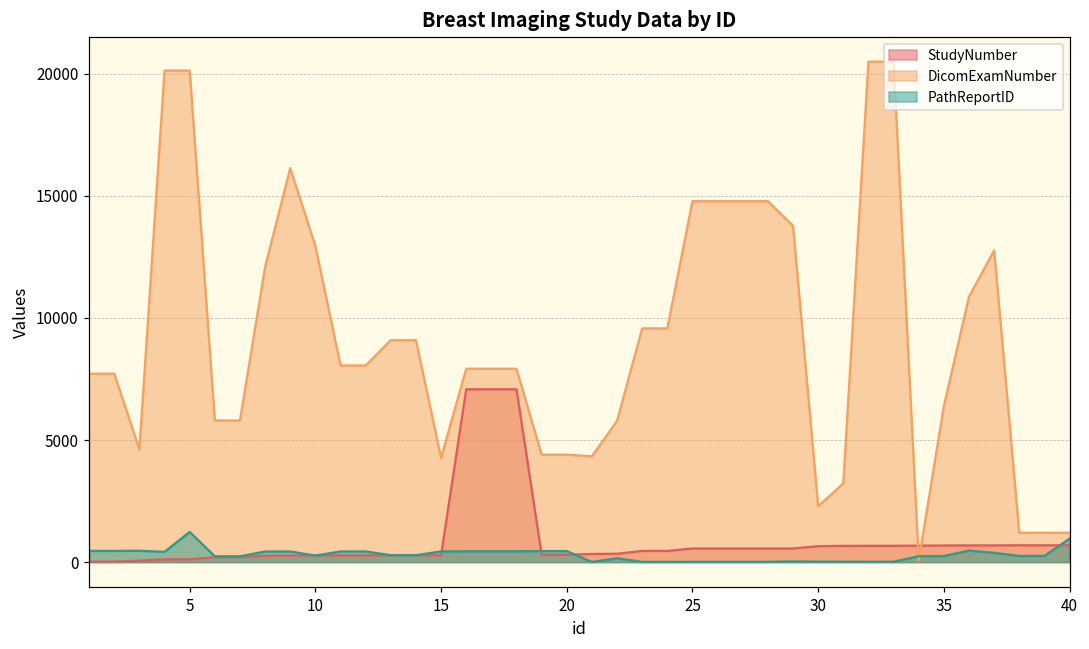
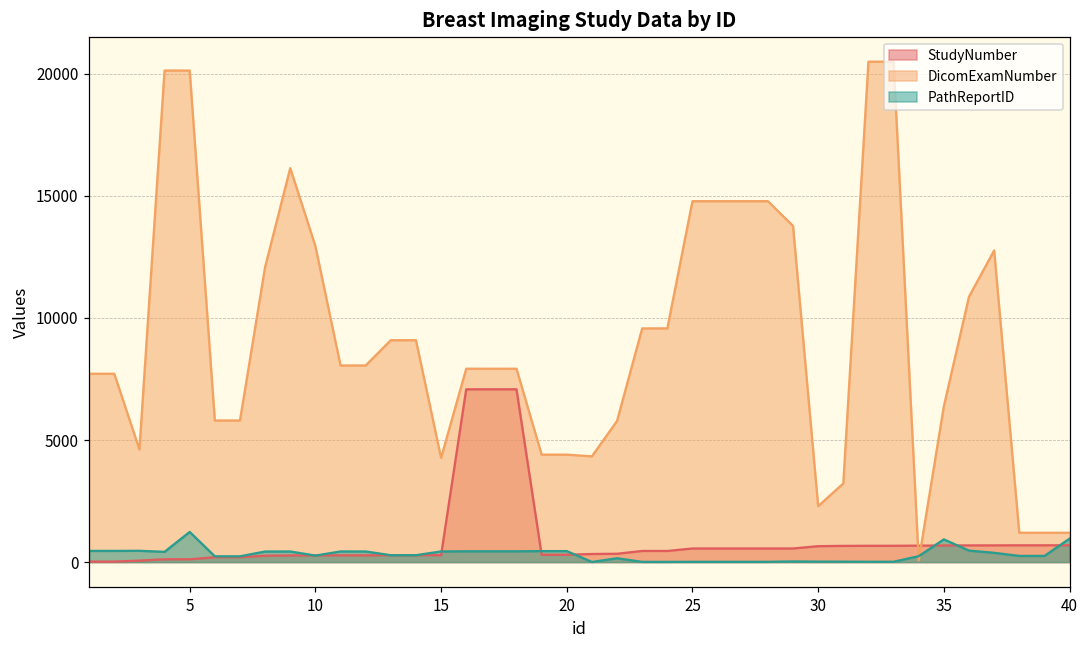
  {
    "PathReportID": {
      "5": 1200,
      "15": 400,
      "20": 400,
      "25": 0,
      "30": 0,
-     "35": 200,
+     "35": 900,
      "40": 1000
    }
  }
